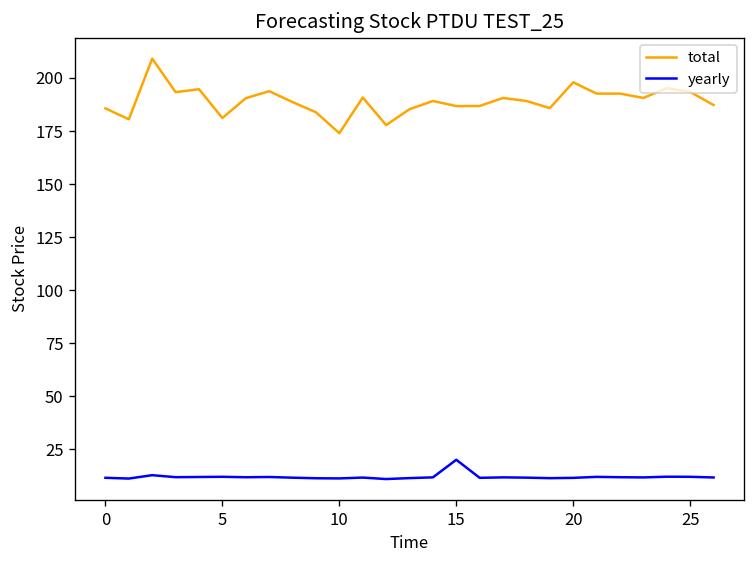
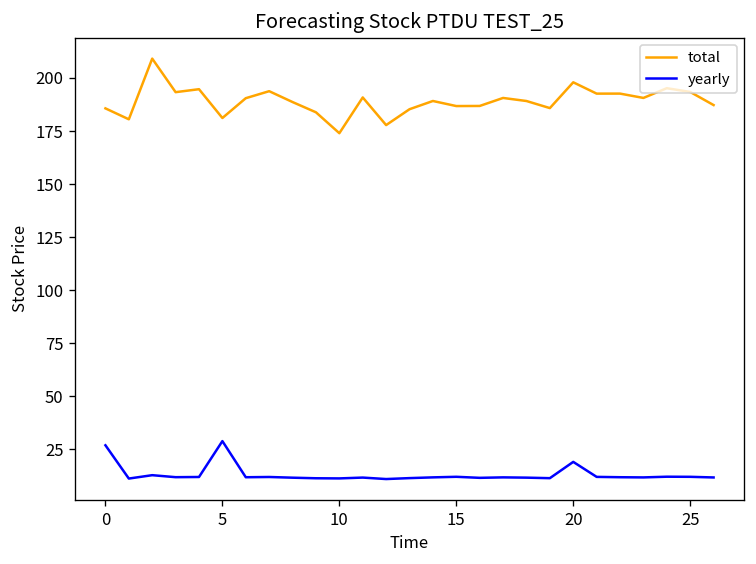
  {
    "total": {
      "0": 186,
      "5": 181,
      "10": 174,
      "15": 187,
      "20": 198
    },
    "yearly": {
-     "0": 12,
-     "5": 12,
+     "0": 27,
+     "5": 29,
      "10": 11,
-     "15": 20,
-     "20": 12,
+     "15": 12,
+     "20": 19,
      "25": 12
    }
  }
